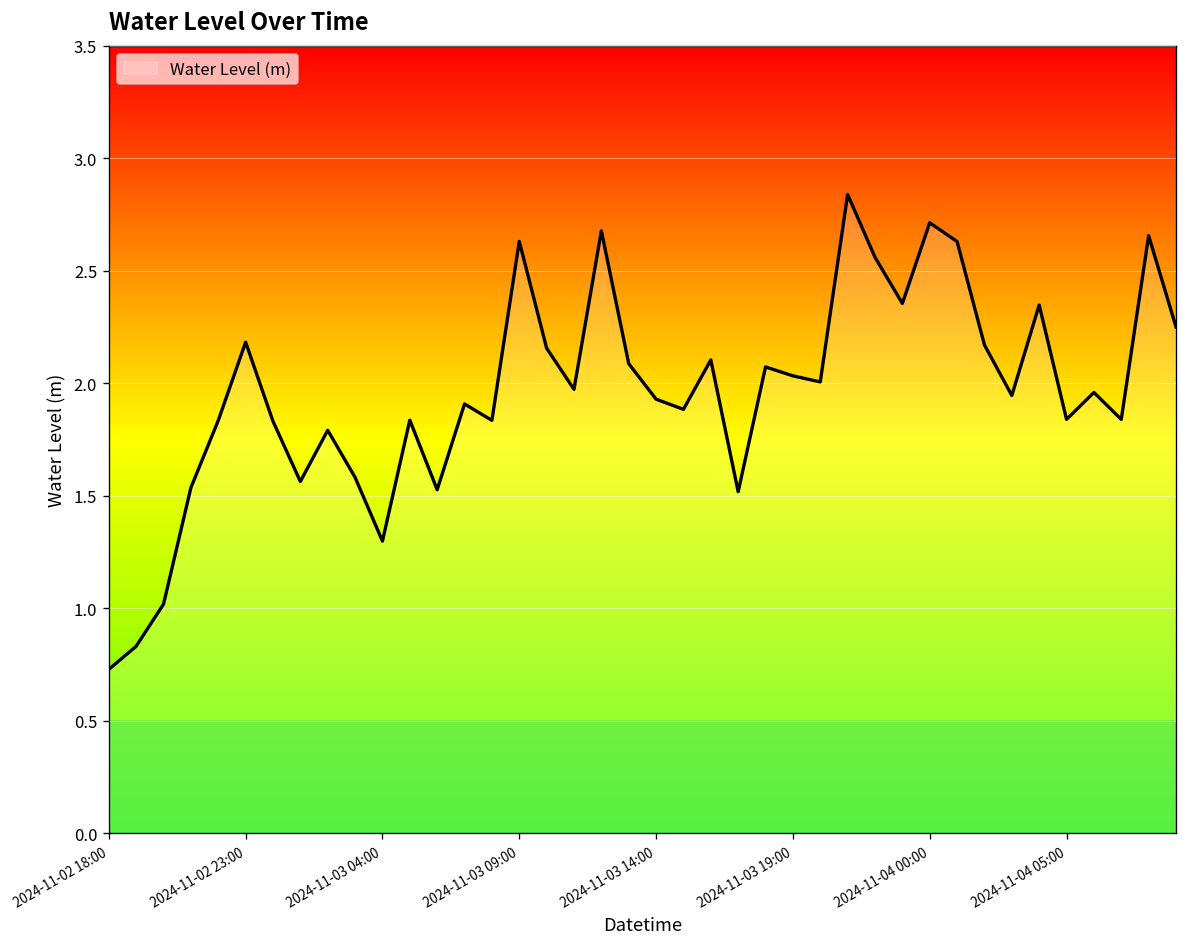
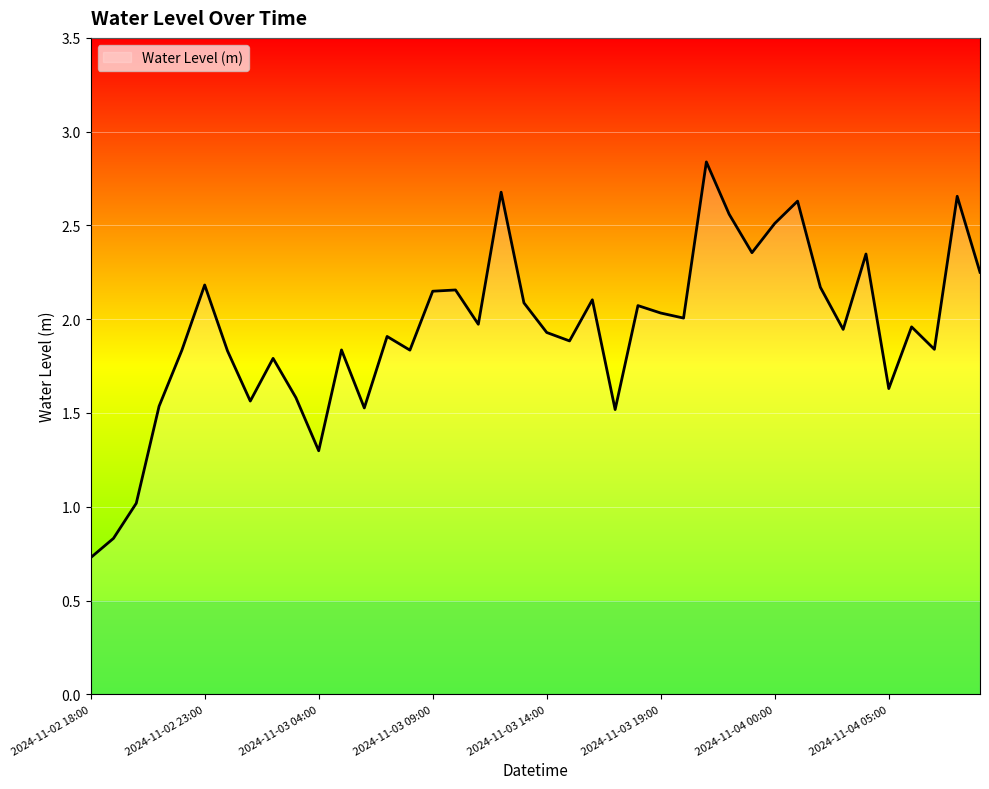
  {
    "2024-11-02 18:00": 0.73,
    "2024-11-02 23:00": 2.18,
    "2024-11-03 04:00": 1.30,
-   "2024-11-03 09:00": 2.63,
+   "2024-11-03 09:00": 2.15,
    "2024-11-03 14:00": 1.93,
    "2024-11-03 19:00": 2.03,
-   "2024-11-04 00:00": 2.71,
-   "2024-11-04 05:00": 1.84
+   "2024-11-04 00:00": 2.51,
+   "2024-11-04 05:00": 1.63
  }
